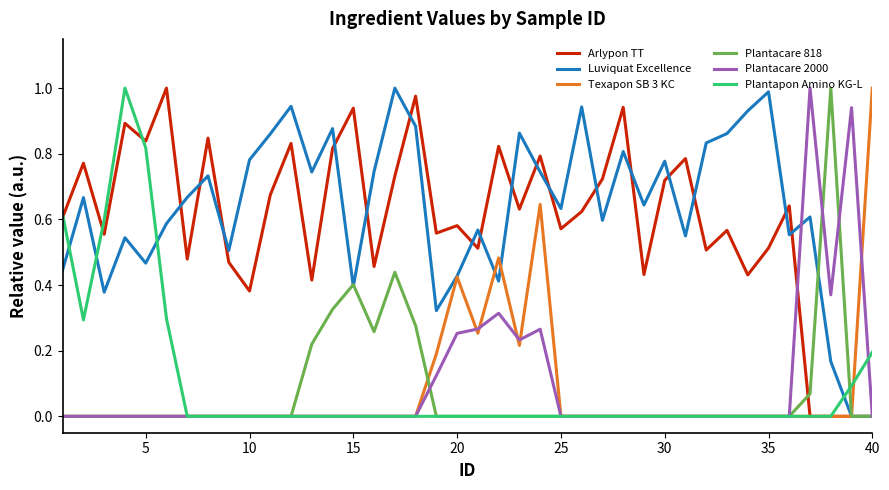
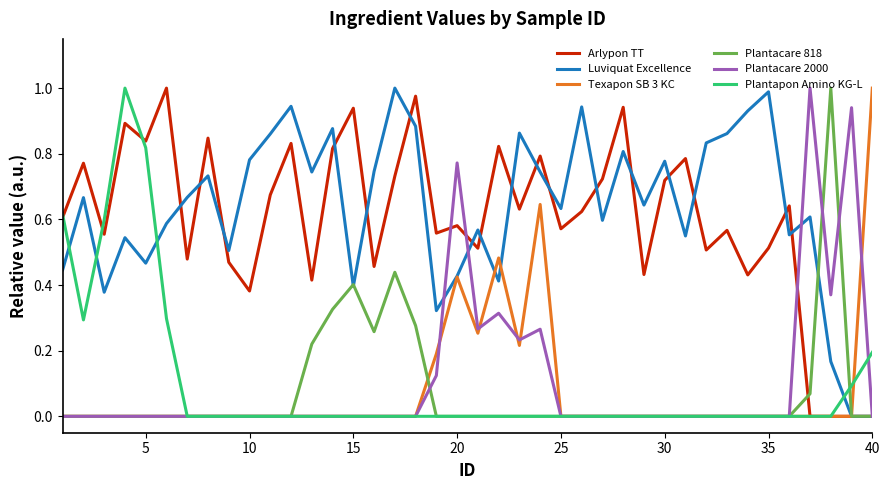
  {
    "Arlypon TT": {
      "5": 0.84,
      "10": 0.38,
      "15": 0.94,
      "20": 0.58,
      "25": 0.57,
      "30": 0.72,
      "35": 0.51
    },
    "Luviquat Excellence": {
      "5": 0.47,
      "10": 0.78,
      "25": 0.63,
      "30": 0.78,
      "35": 0.99
    },
    "Texapon SB 3 KC": {
      "40": 1.00
    },
    "Plantacare 2000": {
-     "20": 0.25
+     "20": 0.77
    },
    "Plantapon Amino KG-L": {
      "5": 0.82,
      "40": 0.19
    }
  }
